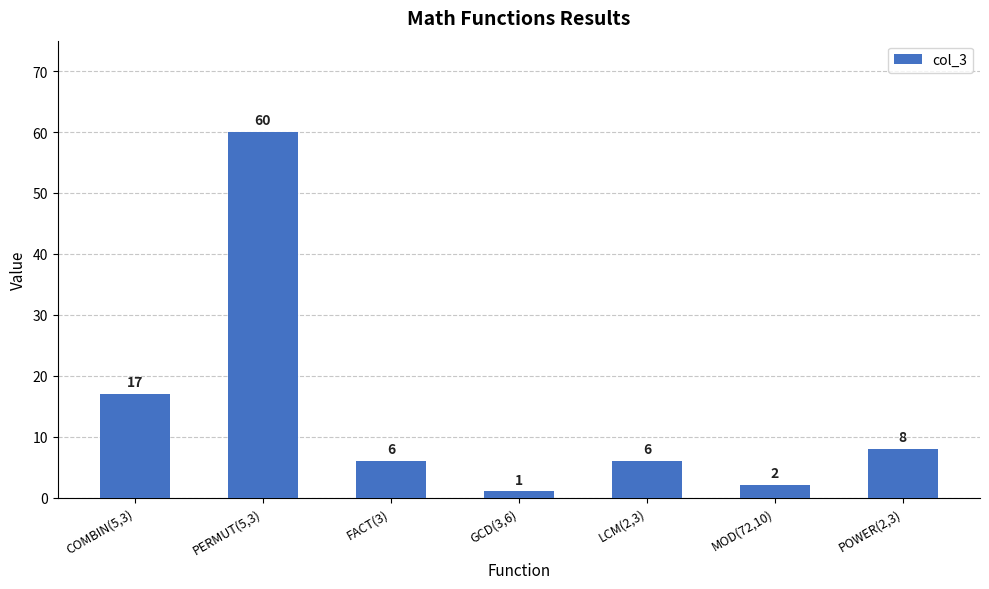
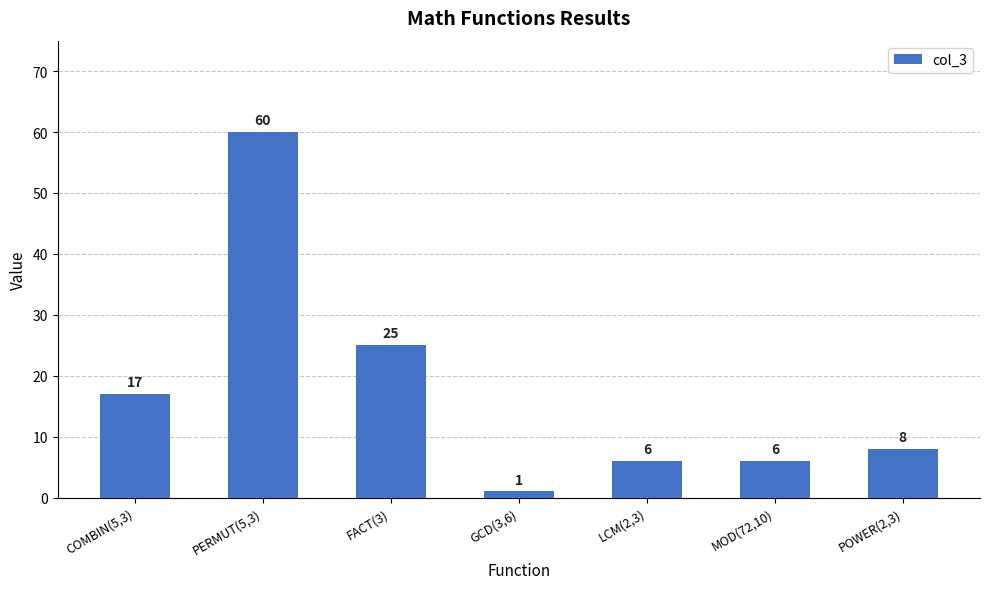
  {
    "COMBIN(5,3)": 17,
    "PERMUT(5,3)": 60,
-   "FACT(3)": 6,
+   "FACT(3)": 25,
    "GCD(3,6)": 1,
    "LCM(2,3)": 6,
-   "MOD(72,10)": 2,
+   "MOD(72,10)": 6,
    "POWER(2,3)": 8
  }
